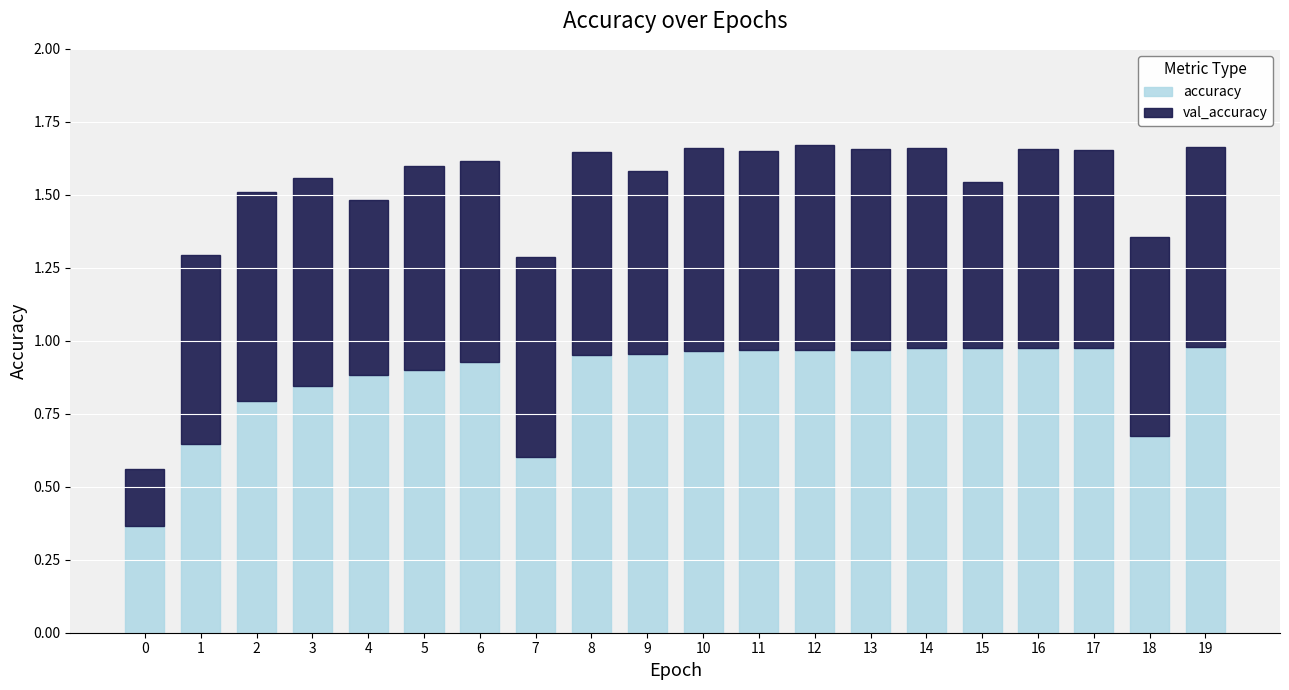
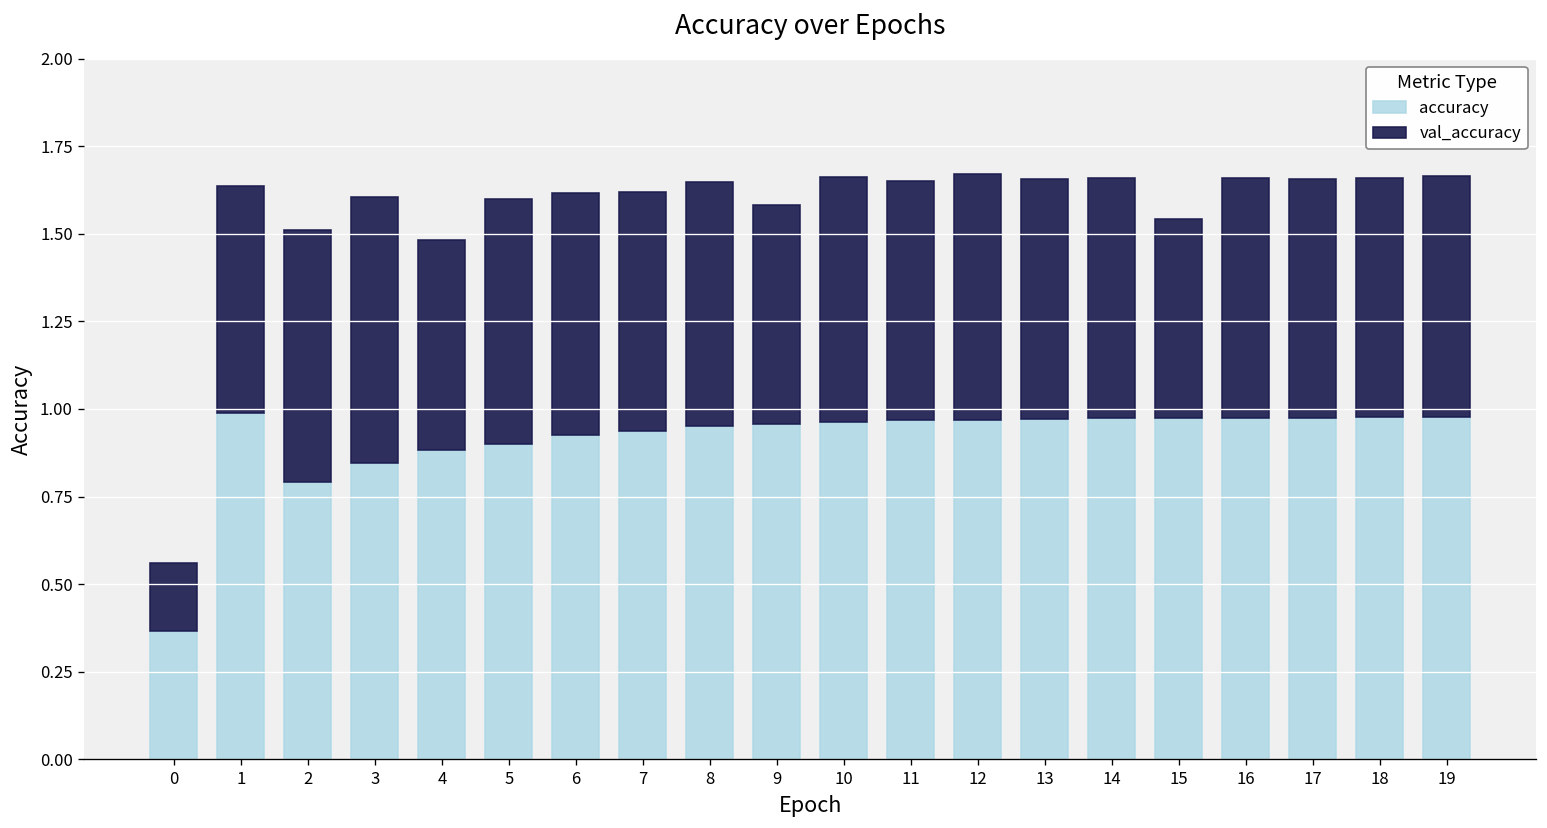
  {
    "accuracy": {
      "0": 0.37,
-     "1": 0.65,
+     "1": 0.99,
      "2": 0.79,
      "3": 0.85,
      "4": 0.88,
      "5": 0.90,
      "6": 0.93,
-     "7": 0.60,
+     "7": 0.94,
      "8": 0.95,
      "9": 0.96,
      "10": 0.96,
      "11": 0.97,
      "12": 0.97,
      "13": 0.97,
      "14": 0.97,
      "15": 0.97,
      "16": 0.97,
      "17": 0.97,
-     "18": 0.67,
+     "18": 0.98,
      "19": 0.98
    },
    "val_accuracy": {
      "0": 0.20,
      "1": 0.65,
      "2": 0.72,
-     "3": 0.71,
+     "3": 0.76,
      "4": 0.60,
      "5": 0.70,
      "6": 0.69,
      "7": 0.68,
      "8": 0.70,
      "9": 0.63,
      "10": 0.70,
      "11": 0.68,
      "12": 0.70,
      "13": 0.69,
      "14": 0.69,
      "15": 0.57,
      "16": 0.68,
      "17": 0.68,
      "18": 0.68,
      "19": 0.69
    }
  }
